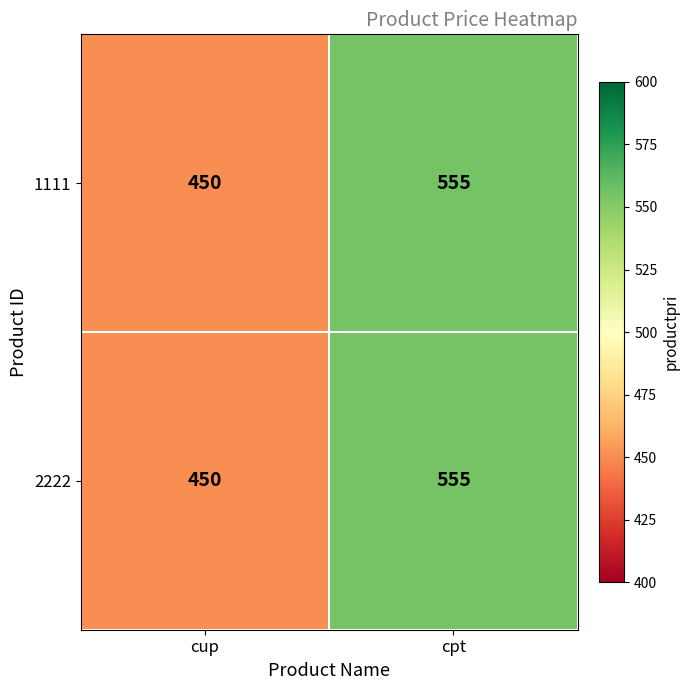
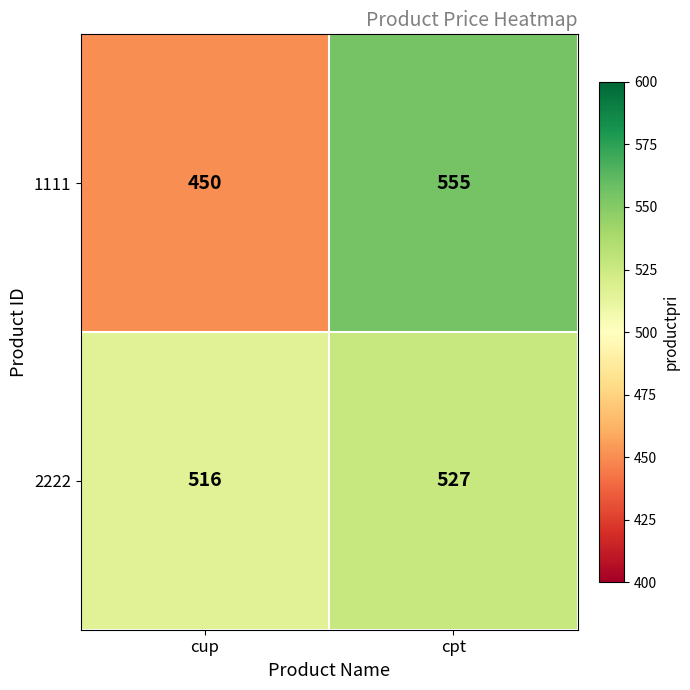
  {
    "1111": {
      "cup": 450,
      "cpt": 555
    },
    "2222": {
-     "cup": 450,
-     "cpt": 555
+     "cup": 516,
+     "cpt": 527
    }
  }
